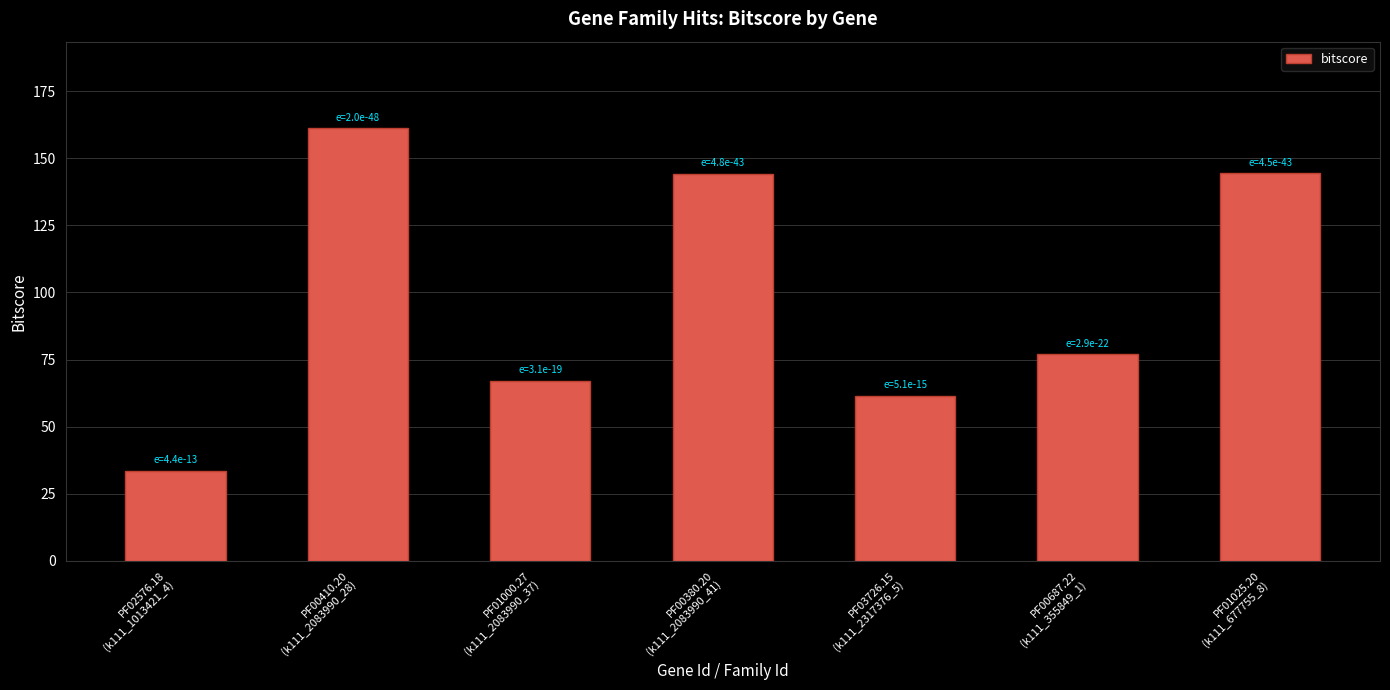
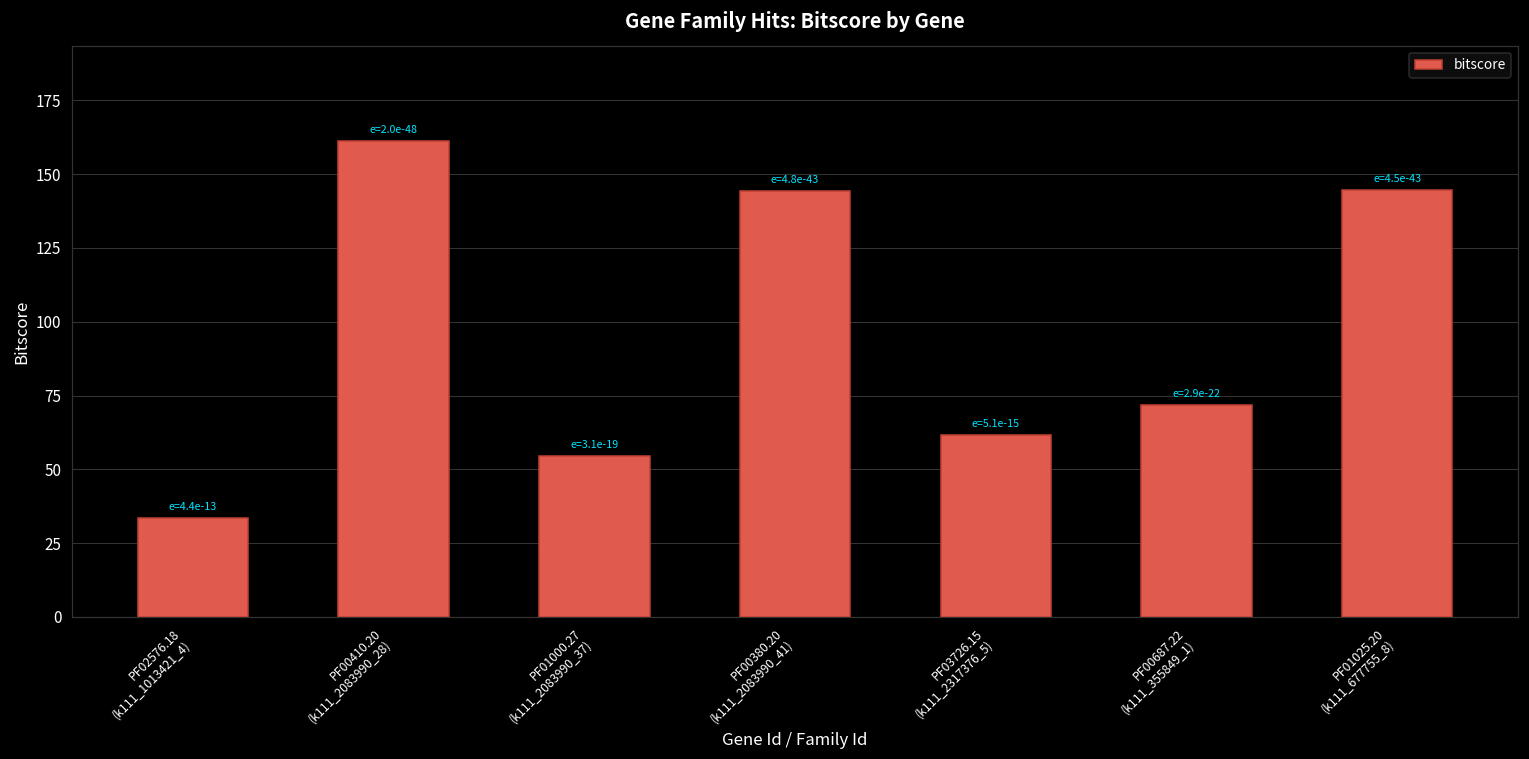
  {
-   "PF01000.27 (k111_2083990_37)": 67,
-   "PF00687.22 (k111_355849_1)": 77
+   "PF01000.27 (k111_2083990_37)": 55,
+   "PF00687.22 (k111_355849_1)": 72
  }
